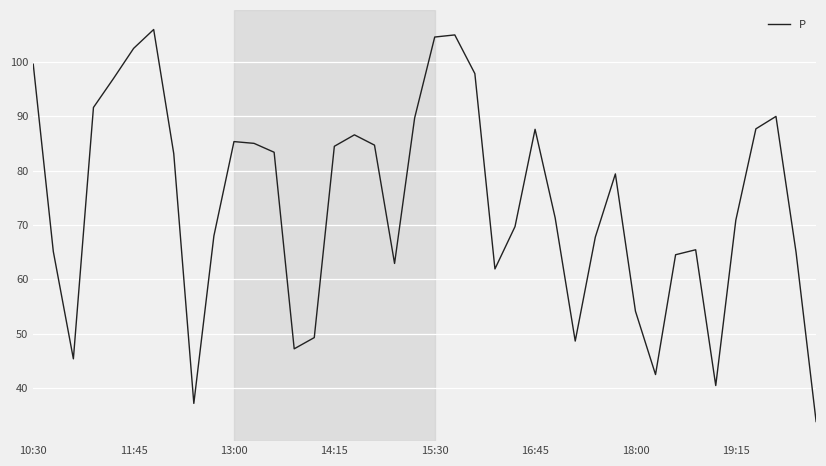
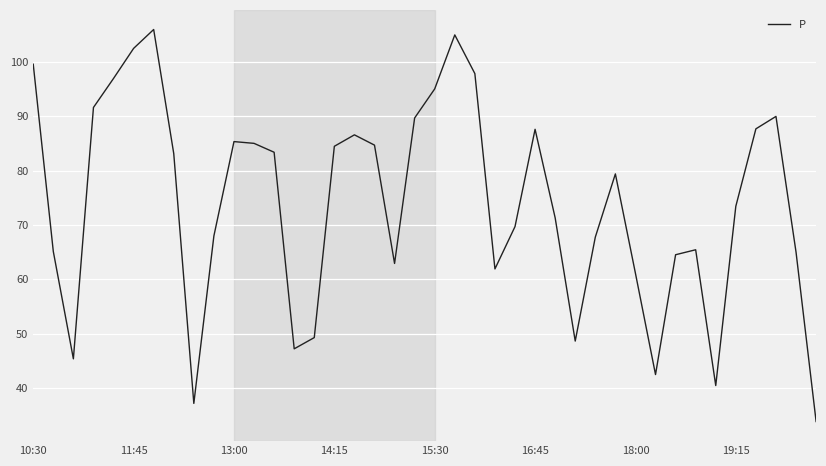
  {
    "10:30": 100,
    "11:45": 102,
    "13:00": 85,
    "14:15": 84,
-   "15:30": 105,
+   "15:30": 95,
    "16:45": 88,
-   "18:00": 54,
-   "19:15": 71
+   "18:00": 61,
+   "19:15": 73
  }
